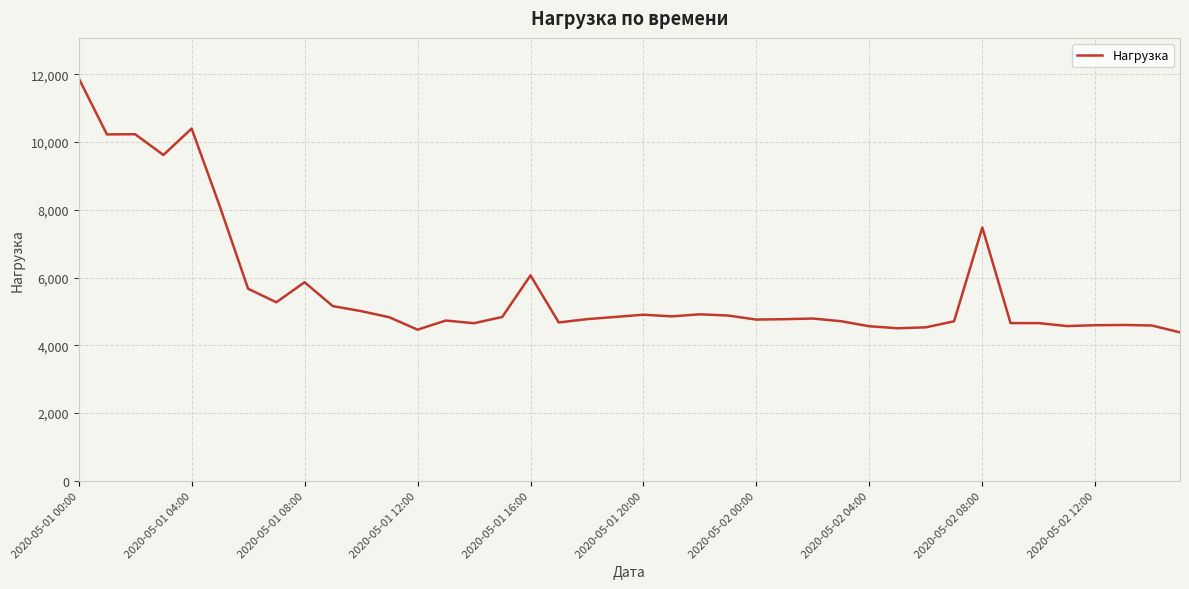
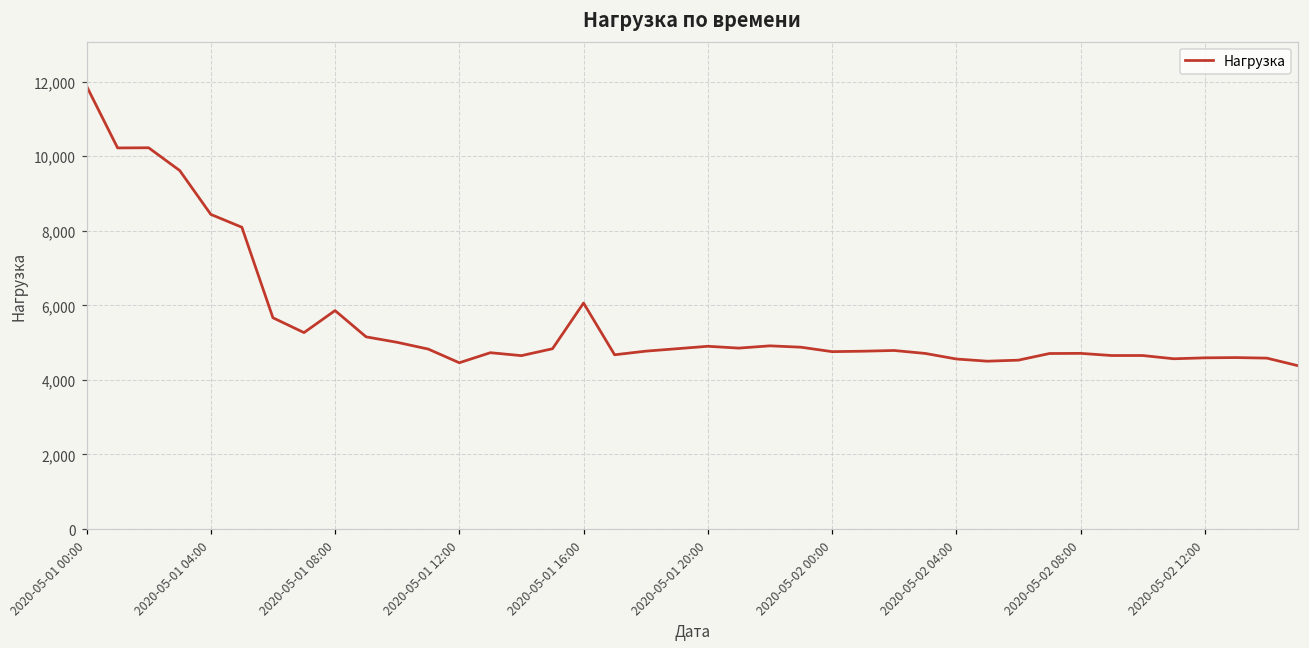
  {
    "2020-05-01 00:00": "11,900",
-   "2020-05-01 04:00": "10,400",
+   "2020-05-01 04:00": "8,400",
    "2020-05-01 08:00": "5,900",
    "2020-05-01 12:00": "4,500",
    "2020-05-01 16:00": "6,100",
    "2020-05-01 20:00": "4,900",
    "2020-05-02 00:00": "4,800",
    "2020-05-02 04:00": "4,600",
-   "2020-05-02 08:00": "7,500",
+   "2020-05-02 08:00": "4,700",
    "2020-05-02 12:00": "4,600"
  }
